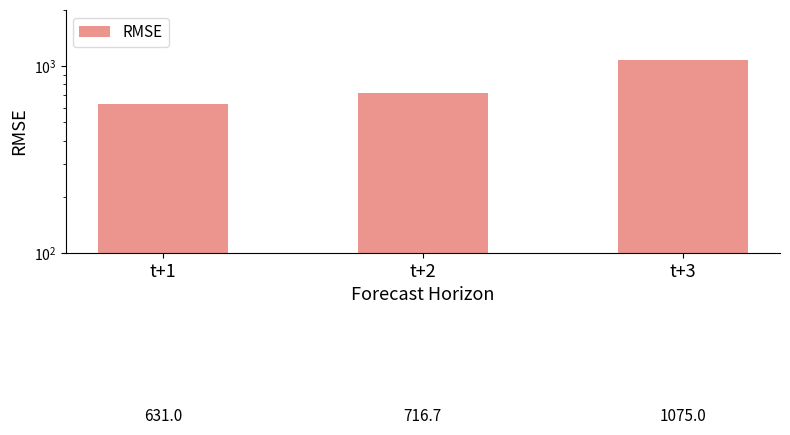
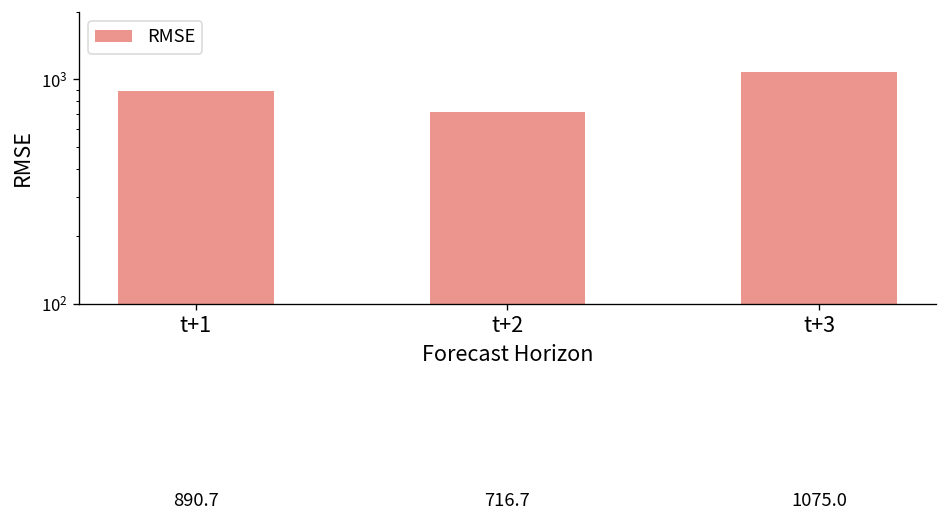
  {
-   "t+1": 631.0,
+   "t+1": 890.7,
    "t+2": 716.7,
    "t+3": 1075.0
  }
